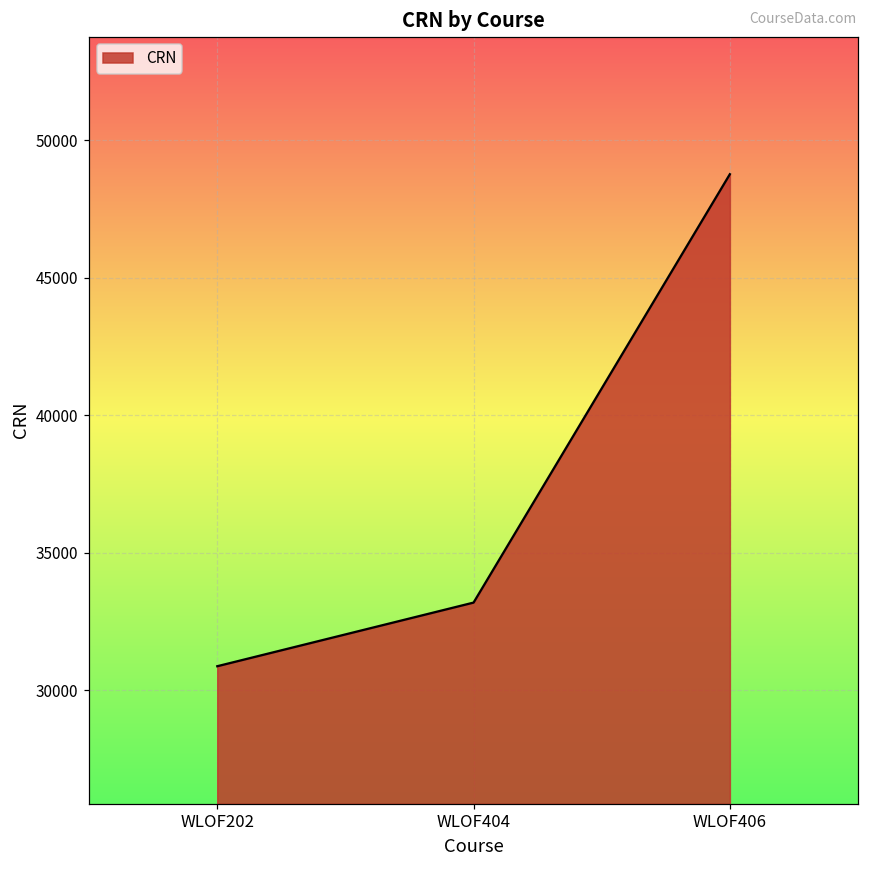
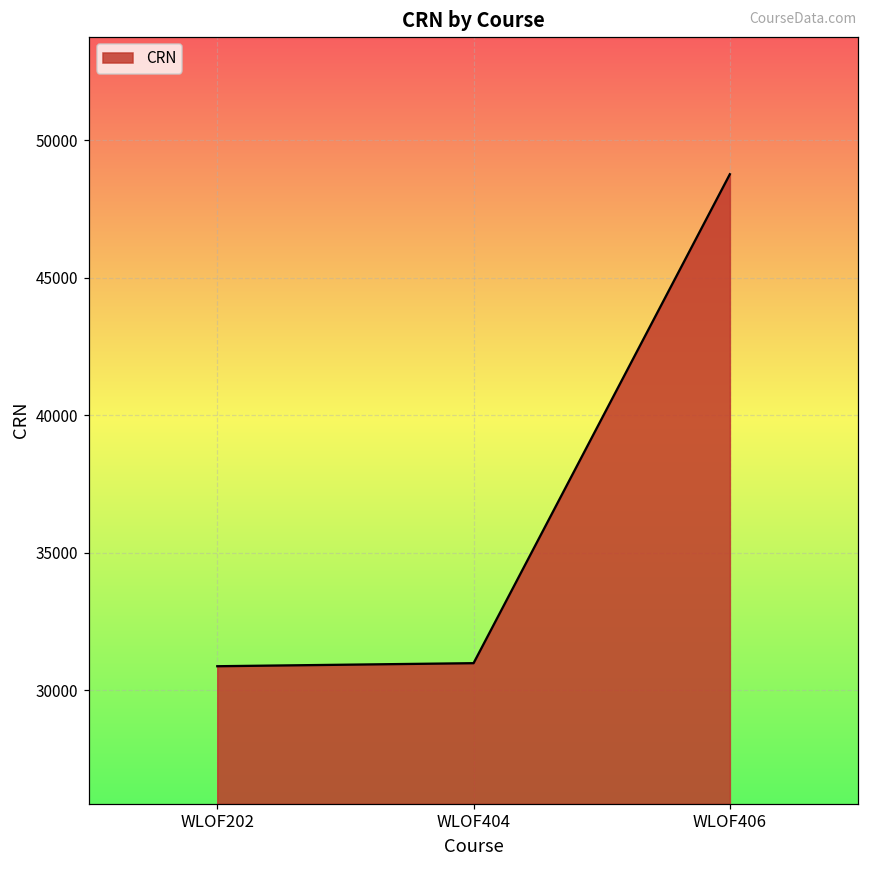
  {
    "WLOF202": 30900,
-   "WLOF404": 33200,
+   "WLOF404": 31000,
    "WLOF406": 48800
  }
